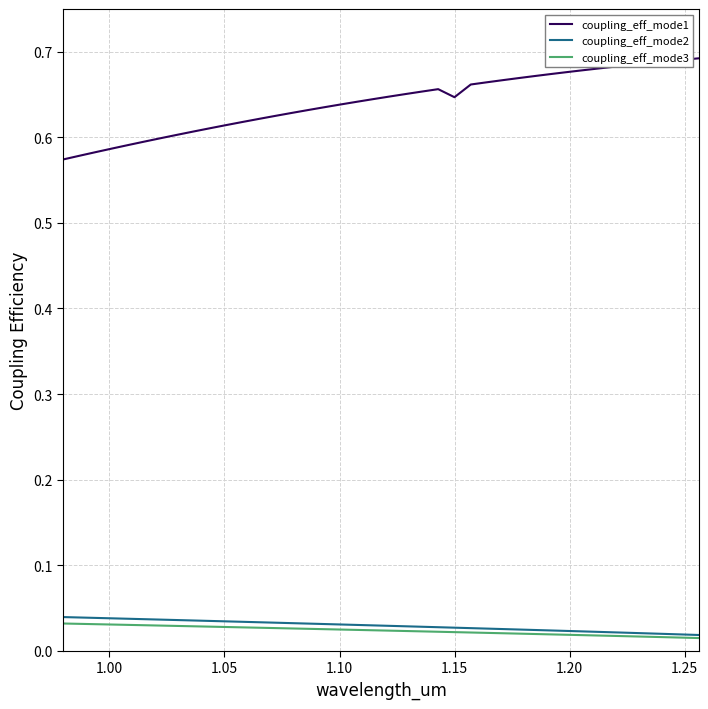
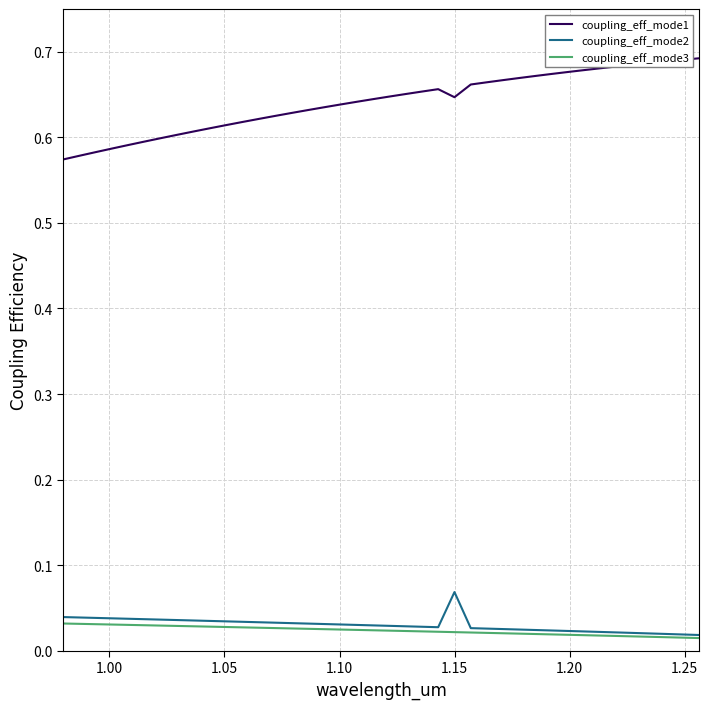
  {
    "coupling_eff_mode1": {
      "1.15": 0.65
    },
    "coupling_eff_mode2": {
-     "1.15": 0.03
+     "1.15": 0.07
    },
    "coupling_eff_mode3": {
      "1.15": 0.02
    }
  }
